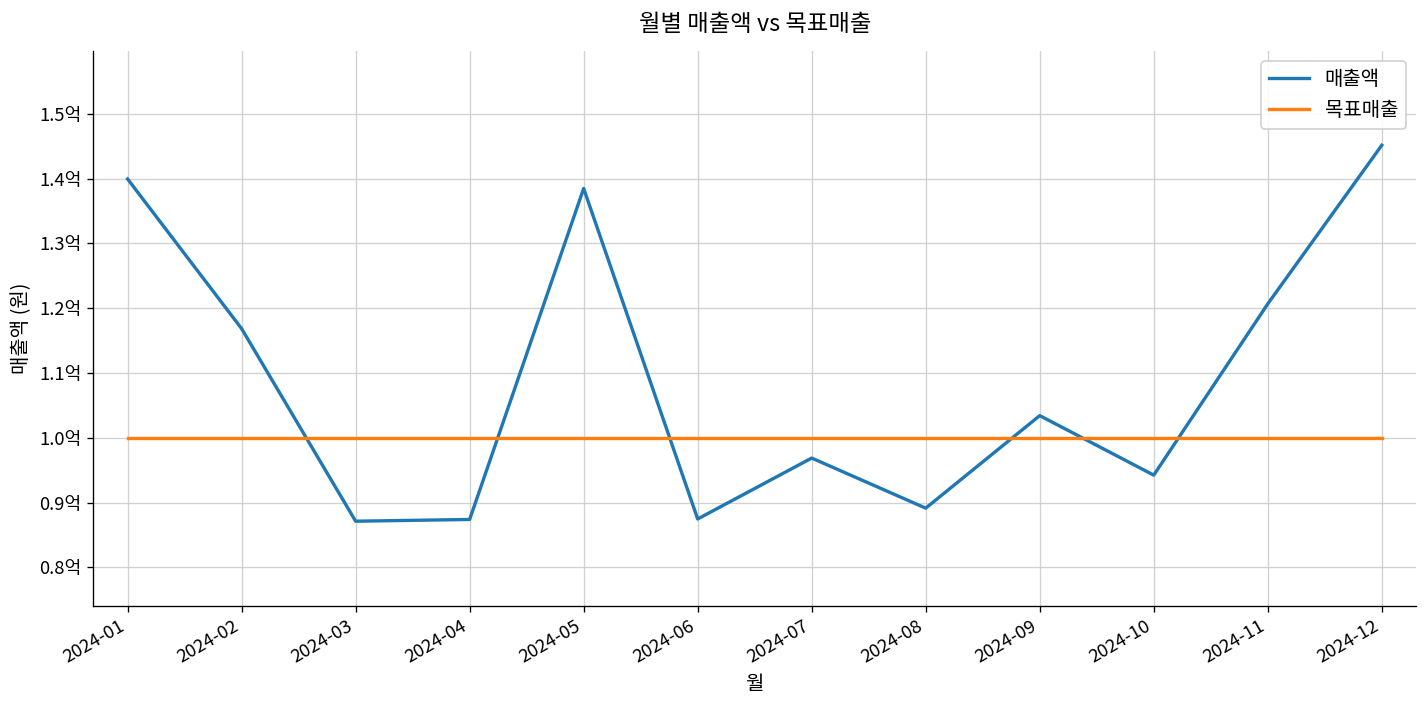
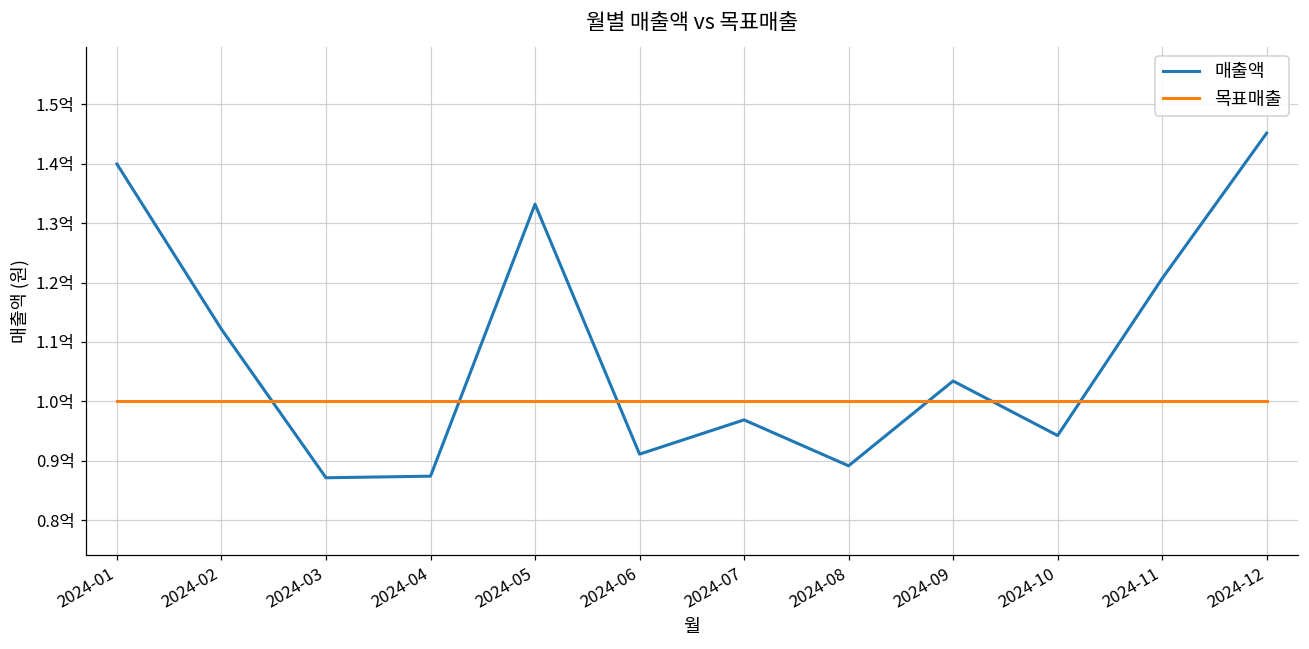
  {
    "매출액": {
      "2024-01": "1.40억",
-     "2024-02": "1.17억",
+     "2024-02": "1.12억",
      "2024-03": "0.87억",
      "2024-04": "0.87억",
-     "2024-05": "1.38억",
-     "2024-06": "0.87억",
+     "2024-05": "1.33억",
+     "2024-06": "0.91억",
      "2024-07": "0.97억",
      "2024-08": "0.89억",
      "2024-09": "1.03억",
      "2024-10": "0.94억",
      "2024-11": "1.21억",
      "2024-12": "1.45억"
    },
    "목표매출": {
      "2024-01": "1.00억",
      "2024-02": "1.00억",
      "2024-03": "1.00억",
      "2024-04": "1.00억",
      "2024-05": "1.00억",
      "2024-06": "1.00억",
      "2024-07": "1.00억",
      "2024-08": "1.00억",
      "2024-09": "1.00억",
      "2024-10": "1.00억",
      "2024-11": "1.00억",
      "2024-12": "1.00억"
    }
  }
